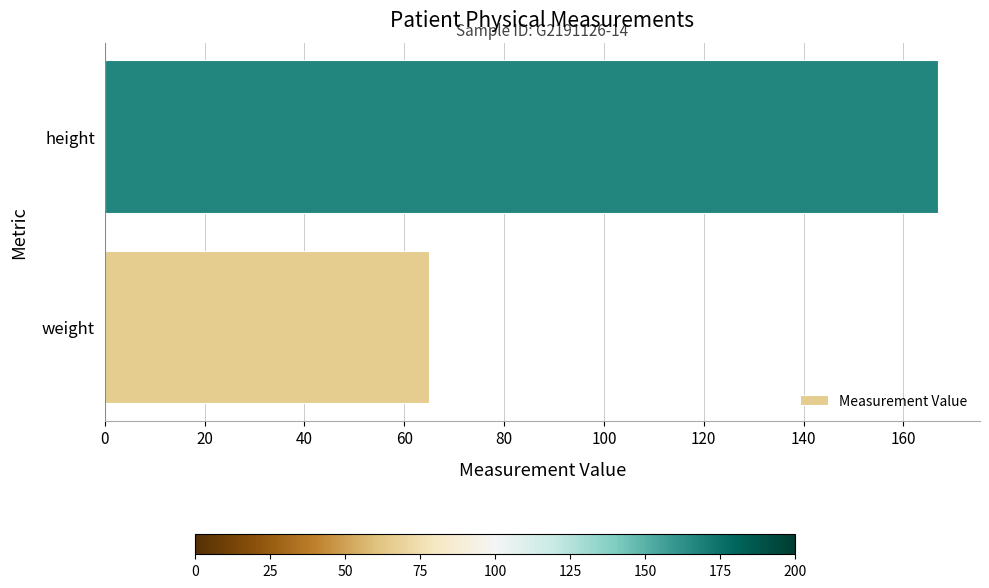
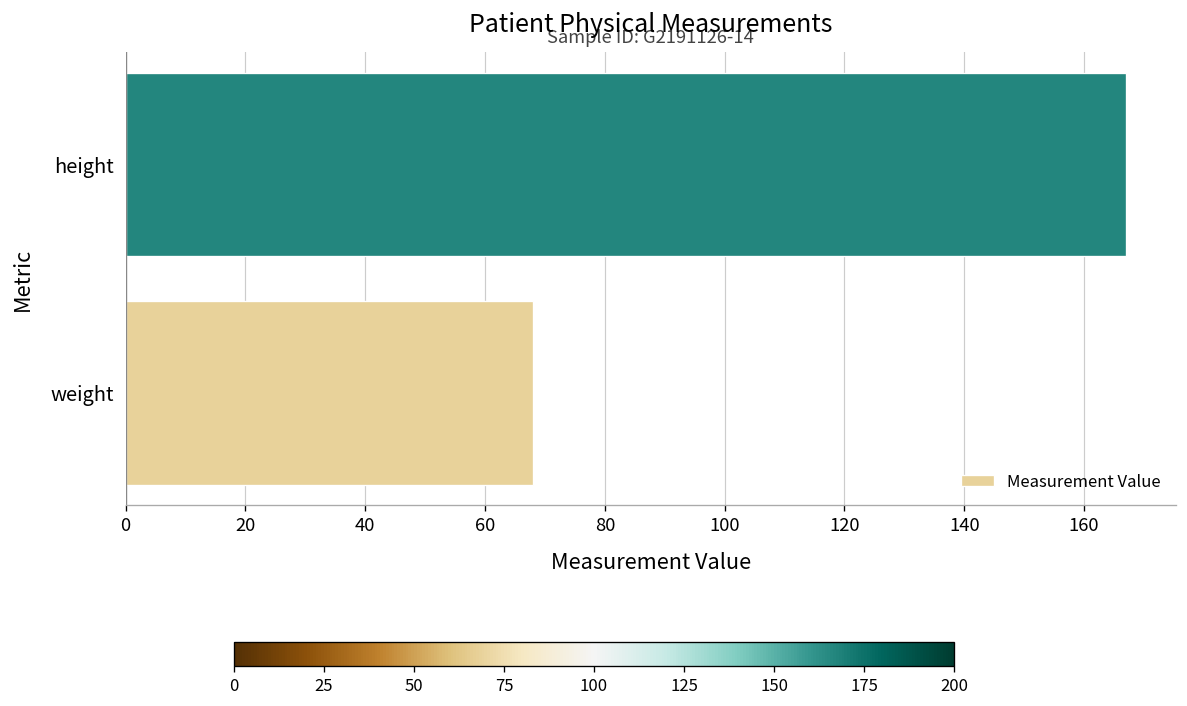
  {
    "height": 167,
-   "weight": 65
+   "weight": 68
  }
